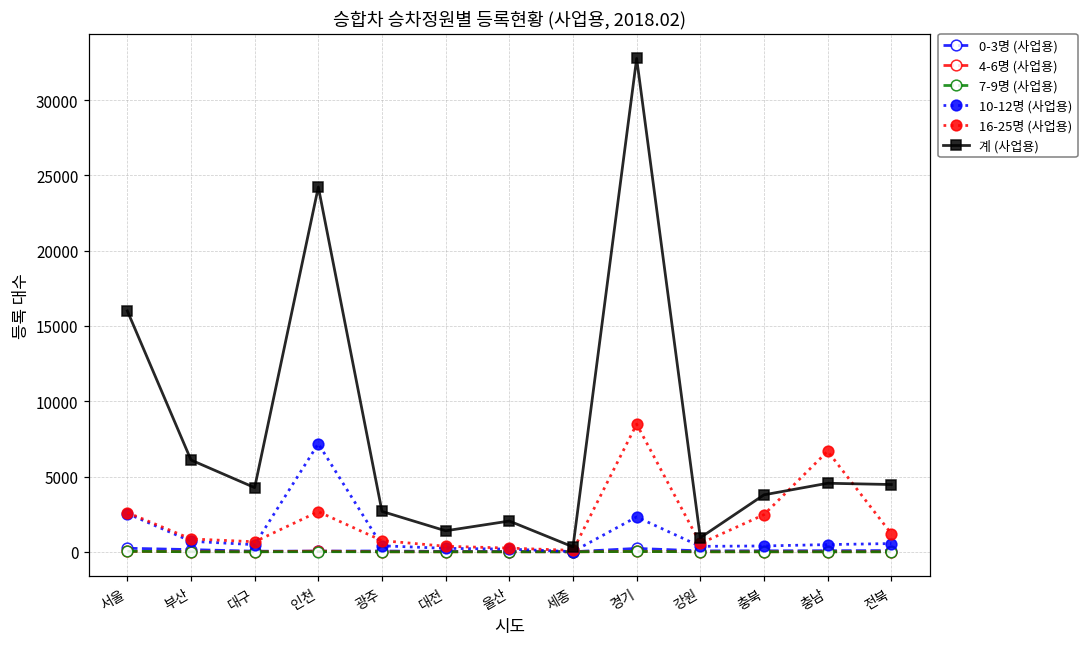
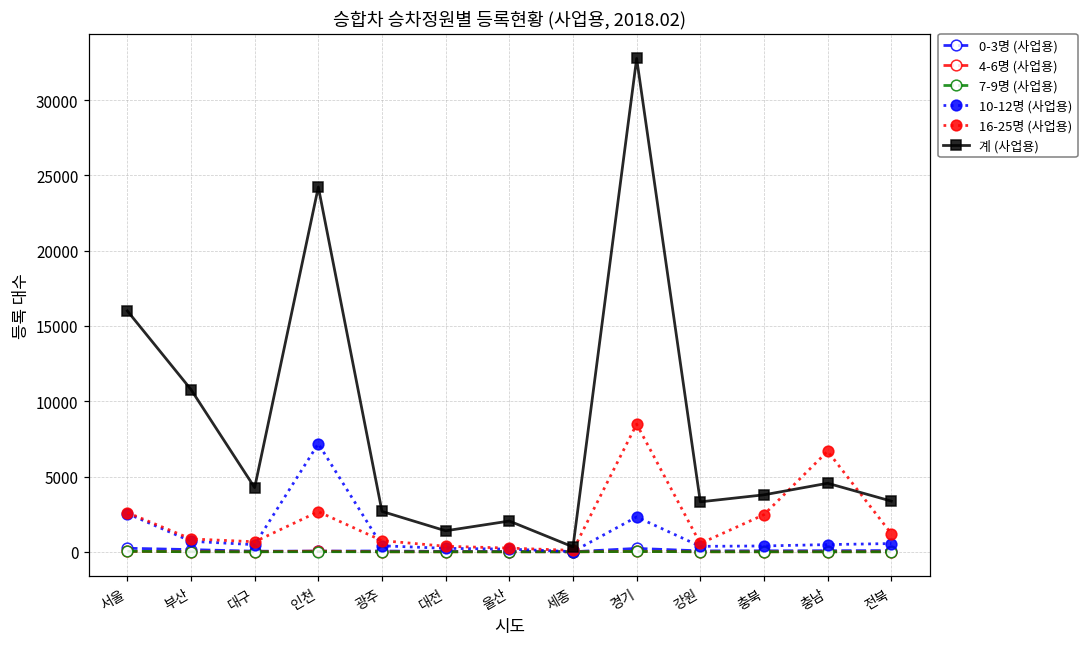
  {
    "7-9명 (사업용)": {
      "서울": 0,
      "경기": 0
    },
    "16-25명 (사업용)": {
      "대구": 700,
      "인천": 2700,
      "광주": 700,
      "경기": 8500,
      "강원": 600,
      "충북": 2500,
      "충남": 6700,
      "전북": 1200
    },
    "계 (사업용)": {
      "서울": 16000,
-     "부산": 6100,
+     "부산": 10800,
      "대구": 4300,
      "인천": 24200,
      "광주": 2700,
      "대전": 1400,
      "울산": 2000,
      "세종": 300,
      "경기": 32800,
-     "강원": 900,
+     "강원": 3300,
      "충북": 3800,
      "충남": 4600,
-     "전북": 4500
+     "전북": 3400
    }
  }
